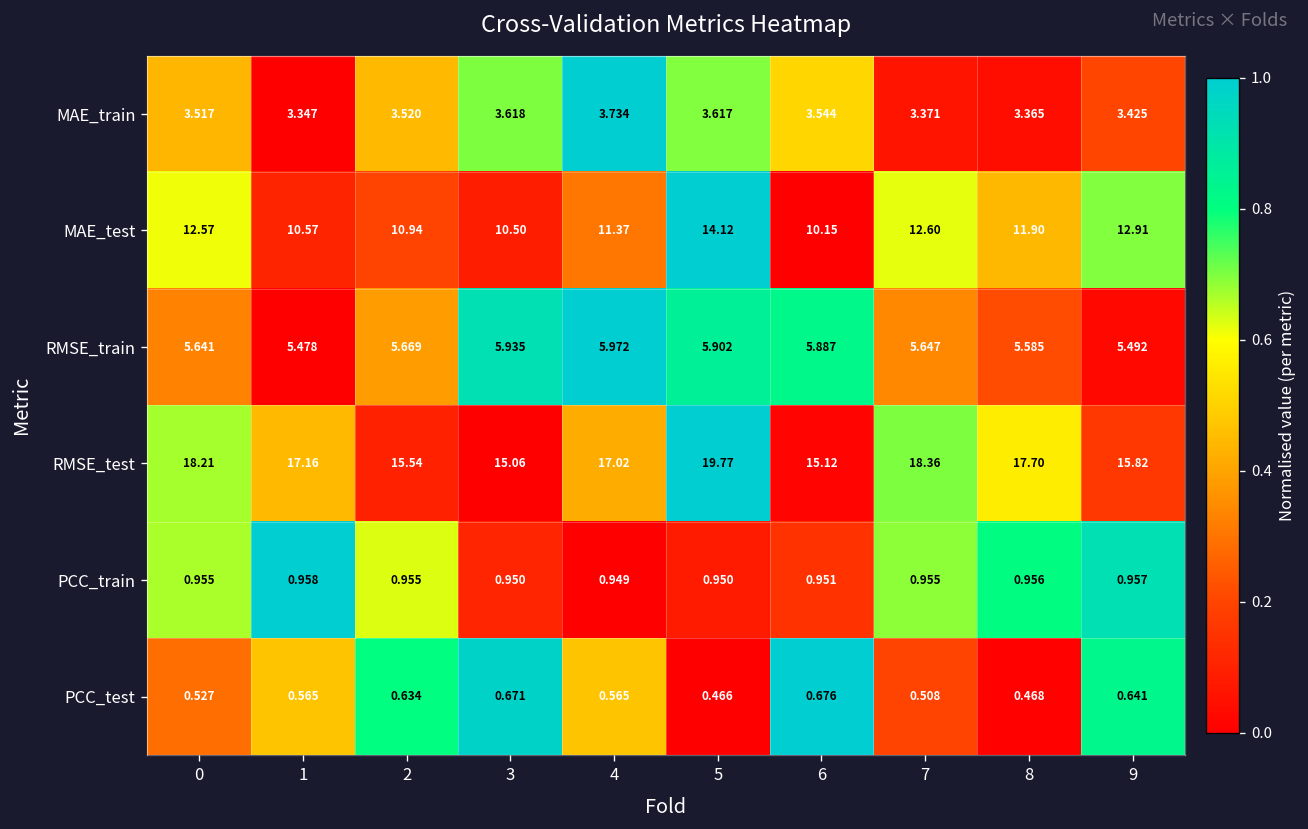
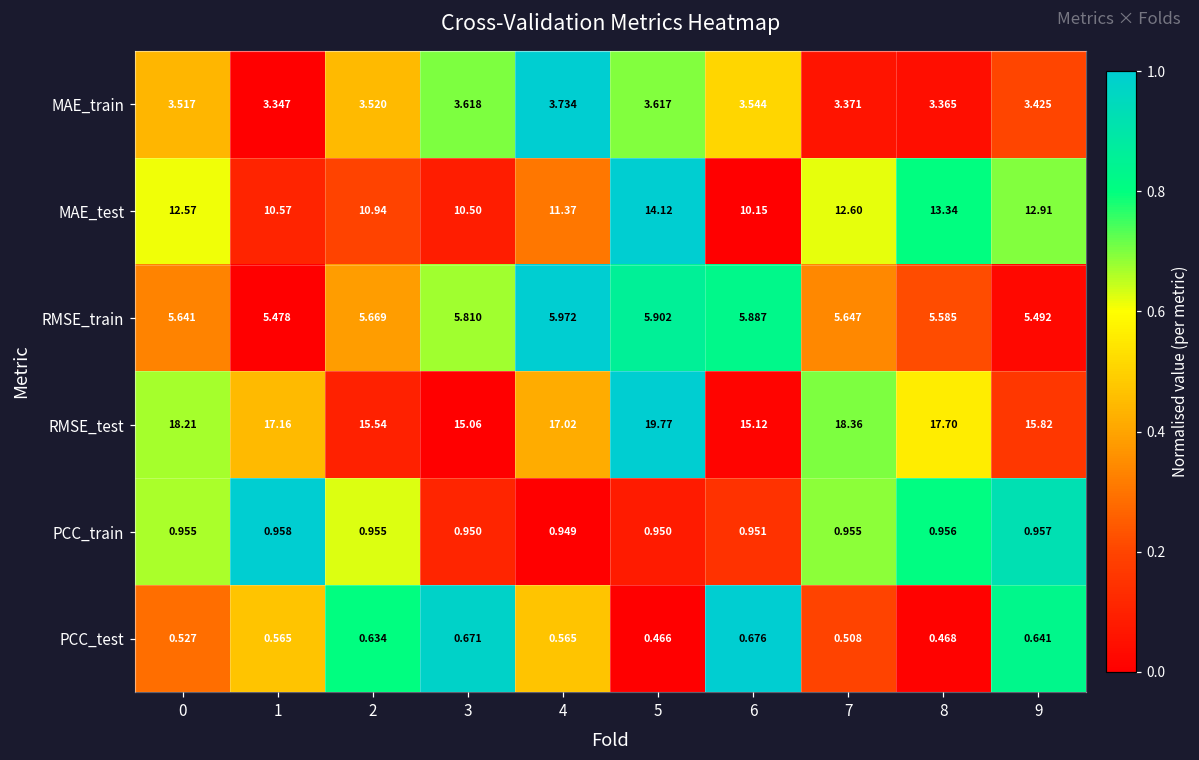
  {
    "MAE_train": {
      "0": 3.517,
      "1": 3.347,
      "2": 3.520,
      "3": 3.618,
      "4": 3.734,
      "5": 3.617,
      "6": 3.544,
      "7": 3.371,
      "8": 3.365,
      "9": 3.425
    },
    "MAE_test": {
      "0": 12.57,
      "1": 10.57,
      "2": 10.94,
      "3": 10.50,
      "4": 11.37,
      "5": 14.12,
      "6": 10.15,
      "7": 12.60,
-     "8": 11.90,
+     "8": 13.34,
      "9": 12.91
    },
    "RMSE_train": {
      "0": 5.641,
      "1": 5.478,
      "2": 5.669,
-     "3": 5.935,
+     "3": 5.810,
      "4": 5.972,
      "5": 5.902,
      "6": 5.887,
      "7": 5.647,
      "8": 5.585,
      "9": 5.492
    },
    "RMSE_test": {
      "0": 18.21,
      "1": 17.16,
      "2": 15.54,
      "3": 15.06,
      "4": 17.02,
      "5": 19.77,
      "6": 15.12,
      "7": 18.36,
      "8": 17.70,
      "9": 15.82
    },
    "PCC_train": {
      "0": 0.955,
      "1": 0.958,
      "2": 0.955,
      "3": 0.950,
      "4": 0.949,
      "5": 0.950,
      "6": 0.951,
      "7": 0.955,
      "8": 0.956,
      "9": 0.957
    },
    "PCC_test": {
      "0": 0.527,
      "1": 0.565,
      "2": 0.634,
      "3": 0.671,
      "4": 0.565,
      "5": 0.466,
      "6": 0.676,
      "7": 0.508,
      "8": 0.468,
      "9": 0.641
    }
  }
